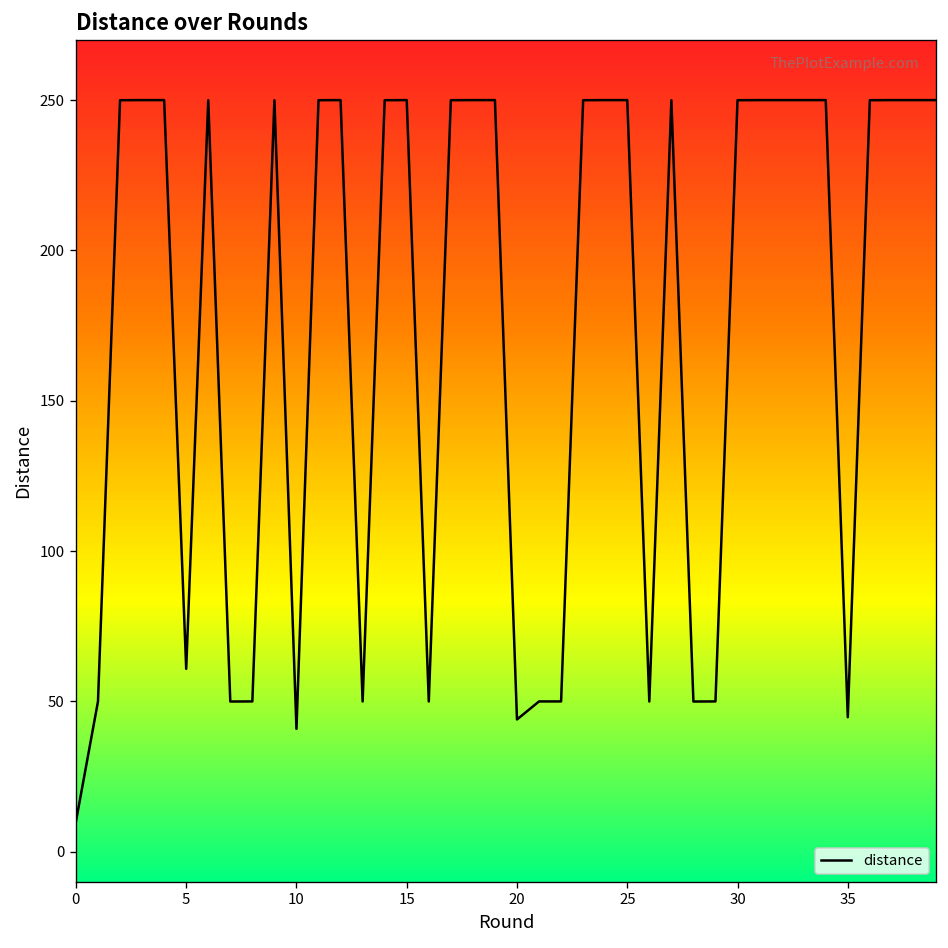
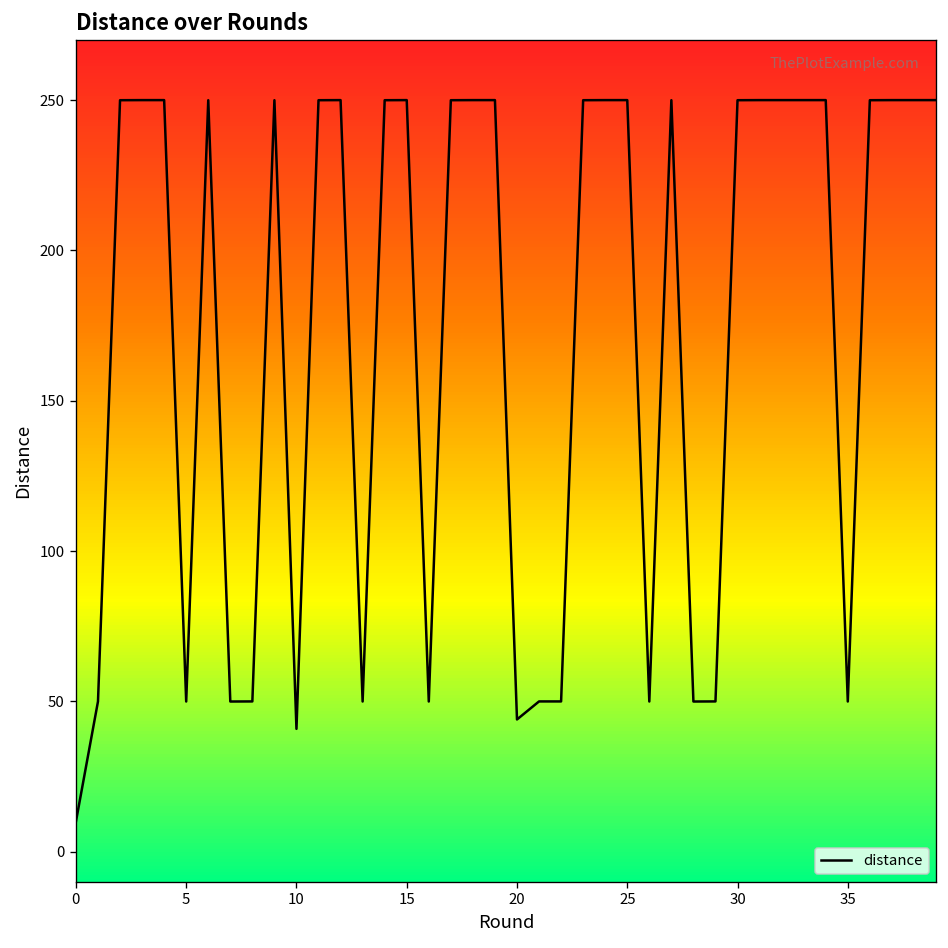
  {
    "0": 10,
-   "5": 61,
+   "5": 50,
    "10": 41,
    "15": 250,
    "20": 44,
    "25": 250,
    "30": 250,
-   "35": 45
+   "35": 50
  }
